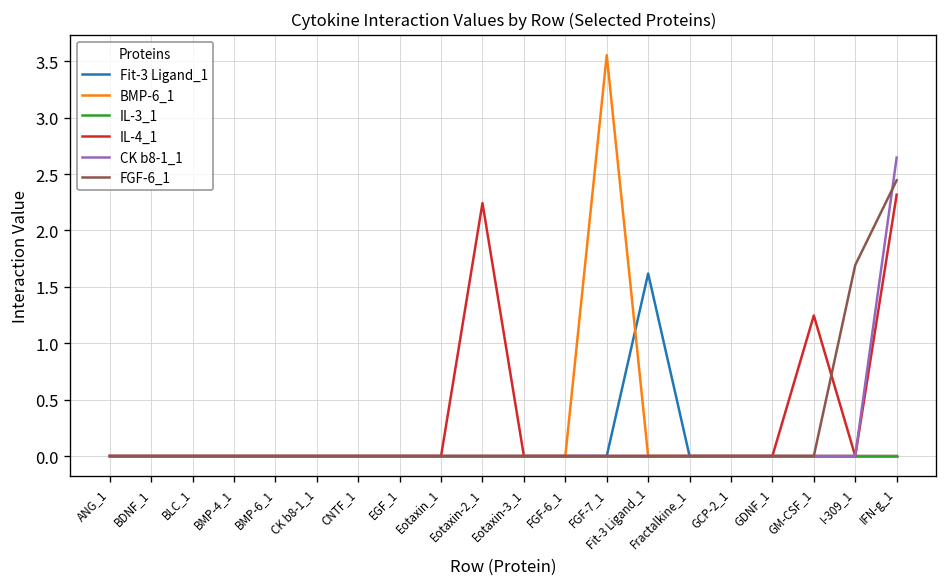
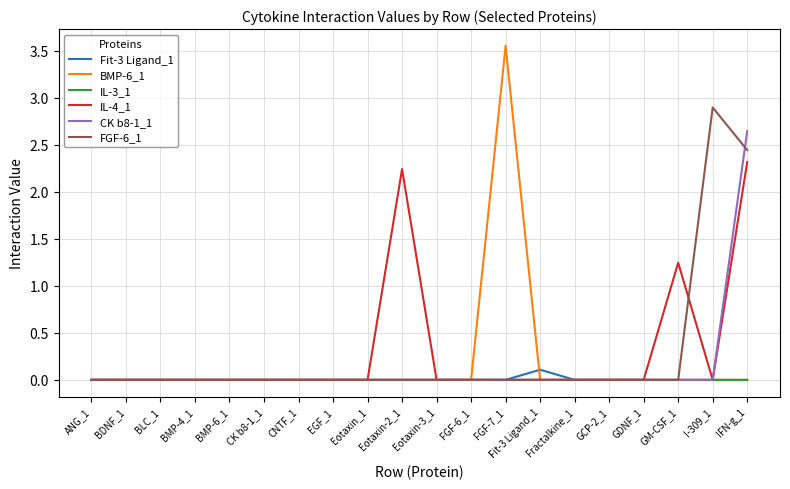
  {
    "Fit-3 Ligand_1": {
-     "Fit-3 Ligand_1": 1.6
+     "Fit-3 Ligand_1": 0.1
    },
    "BMP-6_1": {
      "FGF-7_1": 3.6
    },
    "IL-4_1": {
      "Eotaxin-2_1": 2.2,
      "GM-CSF_1": 1.2,
      "IFN-g_1": 2.3
    },
    "CK b8-1_1": {
      "IFN-g_1": 2.6
    },
    "FGF-6_1": {
-     "I-309_1": 1.7,
+     "I-309_1": 2.9,
      "IFN-g_1": 2.4
    }
  }
